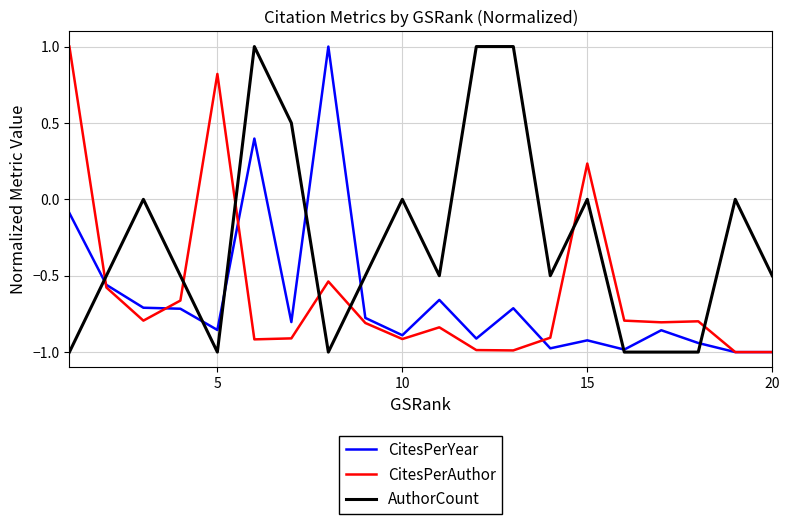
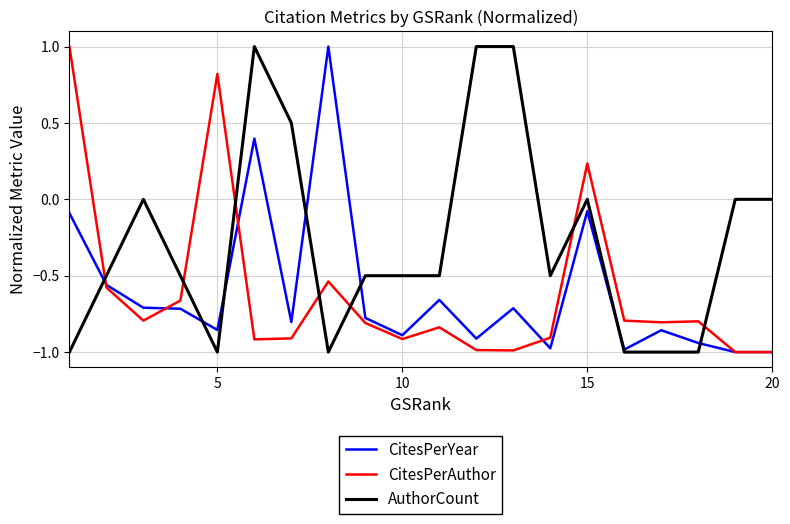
  {
    "CitesPerYear": {
      "5": -0.86,
      "10": -0.89,
-     "15": -0.92
+     "15": -0.08
    },
    "CitesPerAuthor": {
      "5": 0.82,
      "10": -0.91,
      "15": 0.23
    },
    "AuthorCount": {
      "5": -1.00,
-     "10": 0.00,
+     "10": -0.50,
      "15": 0.00,
-     "20": -0.50
+     "20": 0.00
    }
  }
